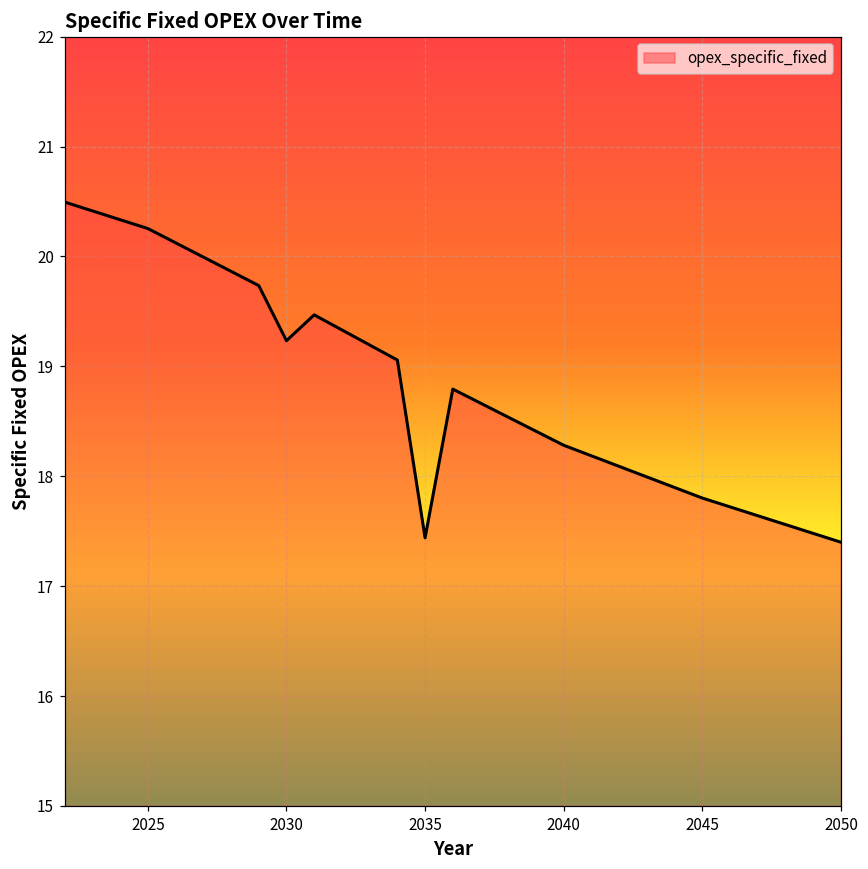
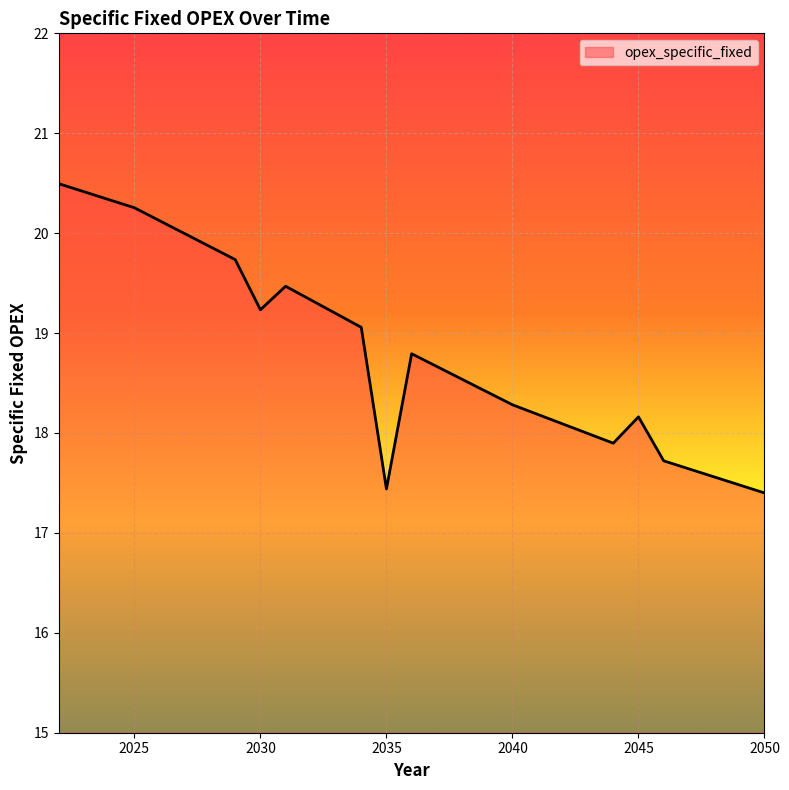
  {
    "2025": 20.3,
    "2030": 19.2,
    "2035": 17.4,
    "2040": 18.3,
-   "2045": 17.8,
+   "2045": 18.2,
    "2050": 17.4
  }
